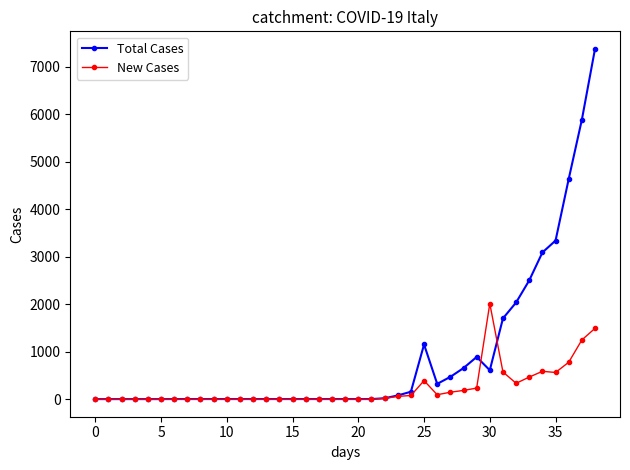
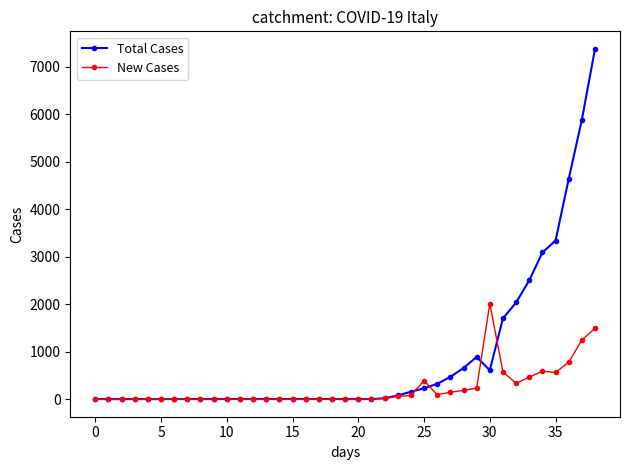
  {
    "Total Cases": {
-     "25": 1200,
+     "25": 200,
      "30": 600,
      "35": 3300
    },
    "New Cases": {
      "25": 400,
      "30": 2000,
      "35": 600
    }
  }
